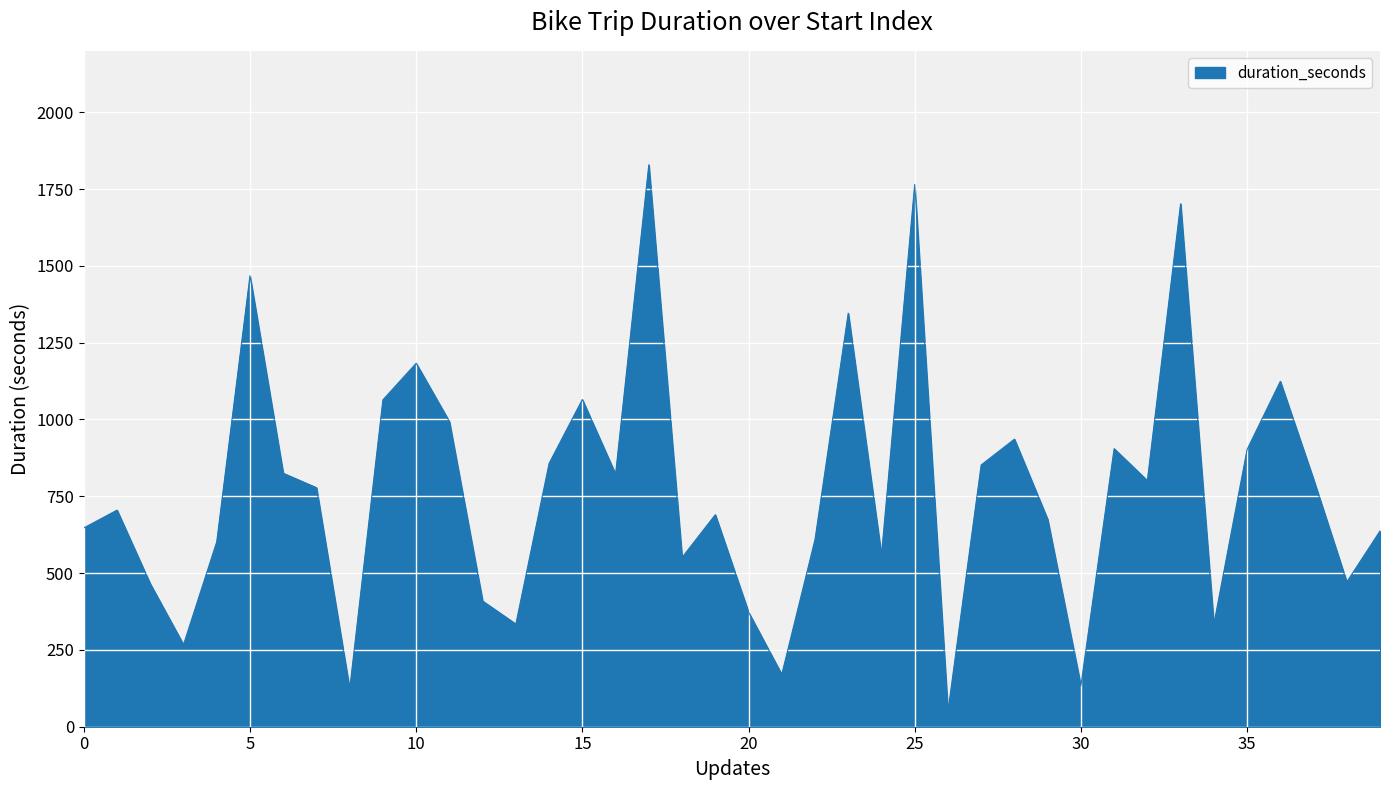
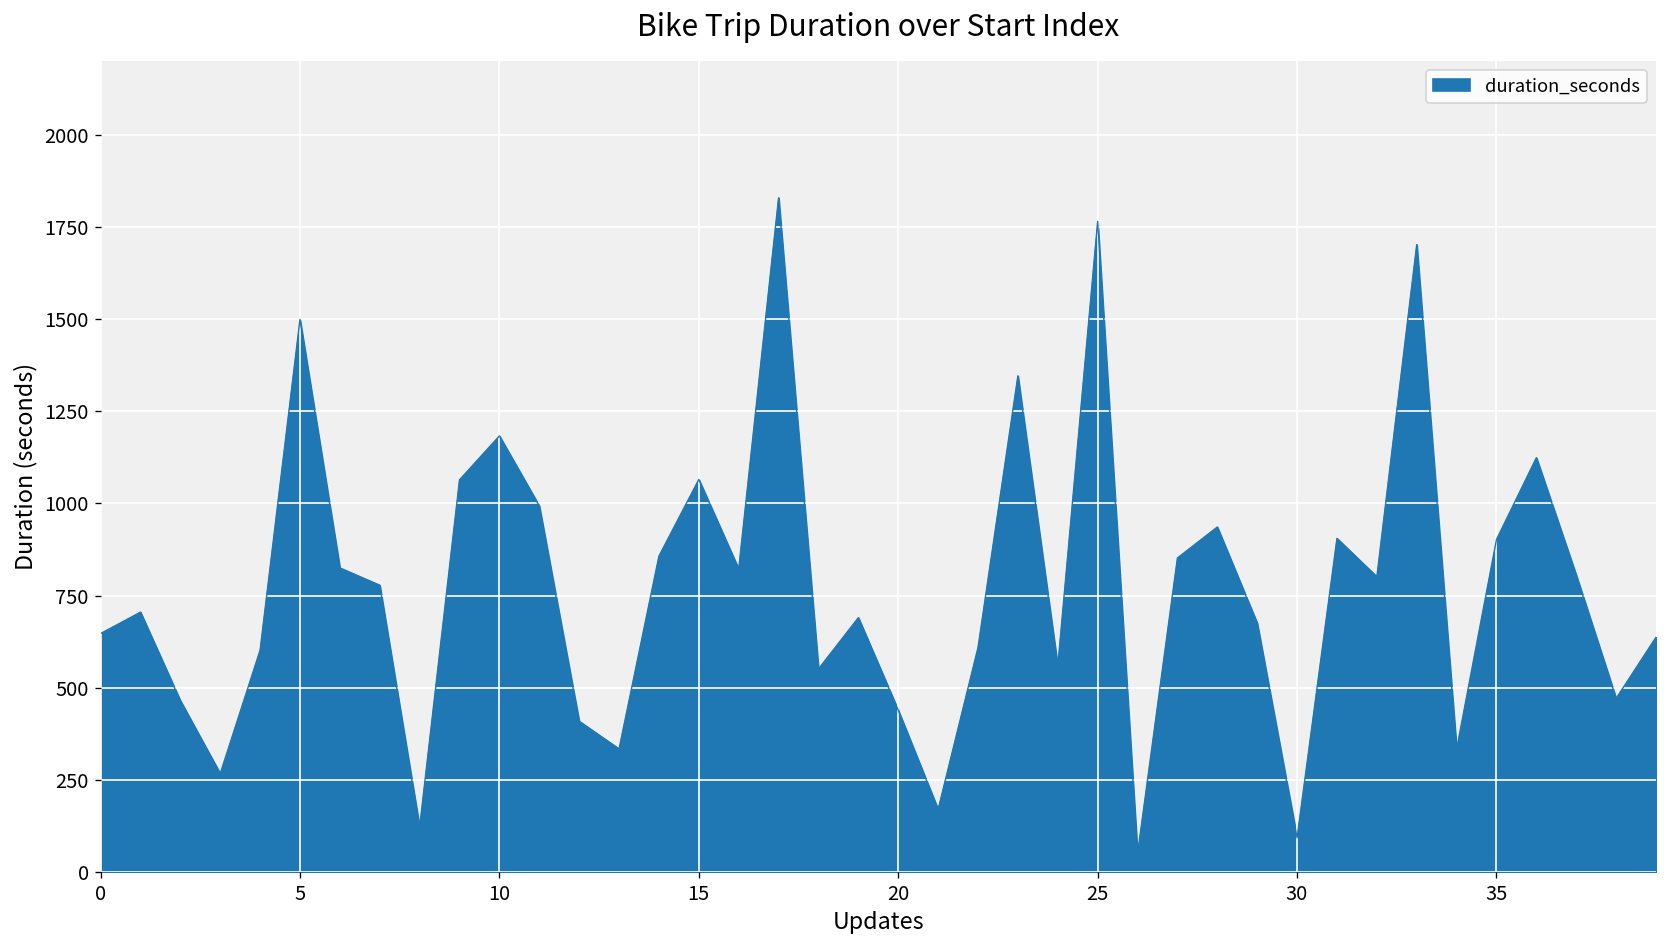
  {
    "0": 650,
-   "5": 1470,
+   "5": 1500,
    "10": 1180,
    "15": 1070,
-   "20": 370,
+   "20": 440,
    "25": 1770,
-   "30": 130,
+   "30": 90,
    "35": 900
  }
